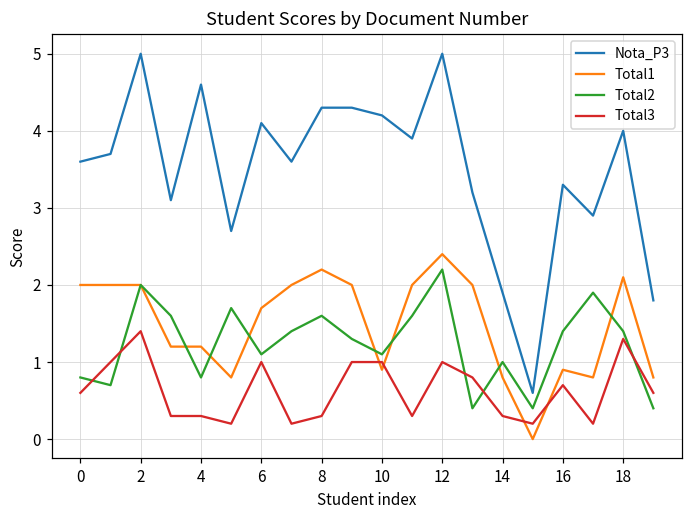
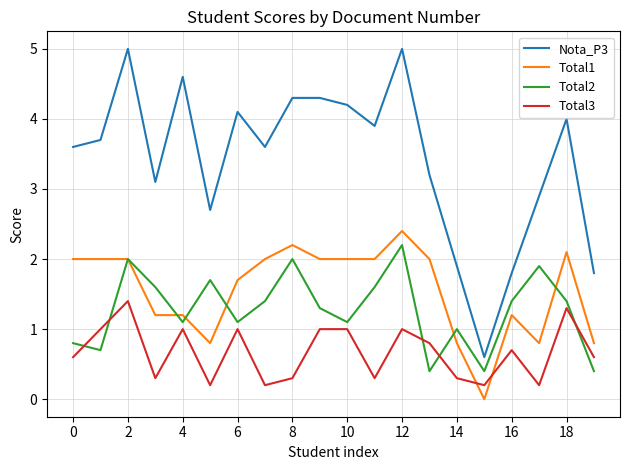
  {
    "Nota_P3": {
      "0": 3.6,
      "2": 5.0,
      "4": 4.6,
      "6": 4.1,
      "8": 4.3,
      "10": 4.2,
      "12": 5.0,
      "14": 1.9,
-     "16": 3.3,
+     "16": 1.8,
      "18": 4.0
    },
    "Total1": {
      "0": 2.0,
      "4": 1.2,
      "6": 1.7,
      "8": 2.2,
-     "10": 0.9,
+     "10": 2.0,
      "12": 2.4,
      "14": 0.8,
-     "16": 0.9,
+     "16": 1.2,
      "18": 2.1
    },
    "Total2": {
      "0": 0.8,
-     "4": 0.8,
+     "4": 1.1,
      "6": 1.1,
-     "8": 1.6,
+     "8": 2.0,
      "10": 1.1,
      "12": 2.2,
      "14": 1.0,
      "16": 1.4,
      "18": 1.4
    },
    "Total3": {
      "0": 0.6,
      "2": 1.4,
-     "4": 0.3,
+     "4": 1.0,
      "6": 1.0,
      "8": 0.3,
      "10": 1.0,
      "12": 1.0,
      "14": 0.3,
      "16": 0.7,
      "18": 1.3
    }
  }
